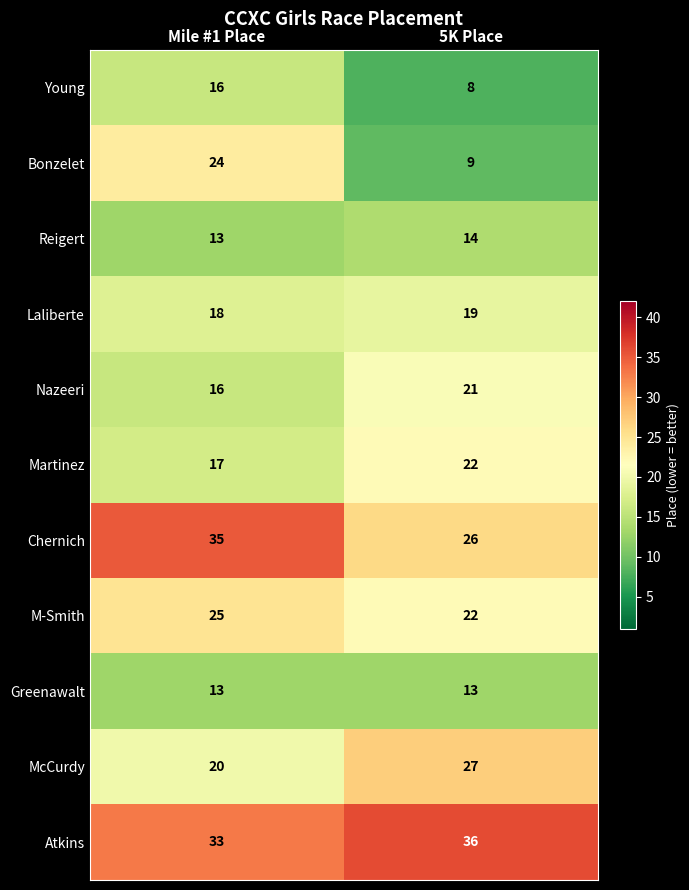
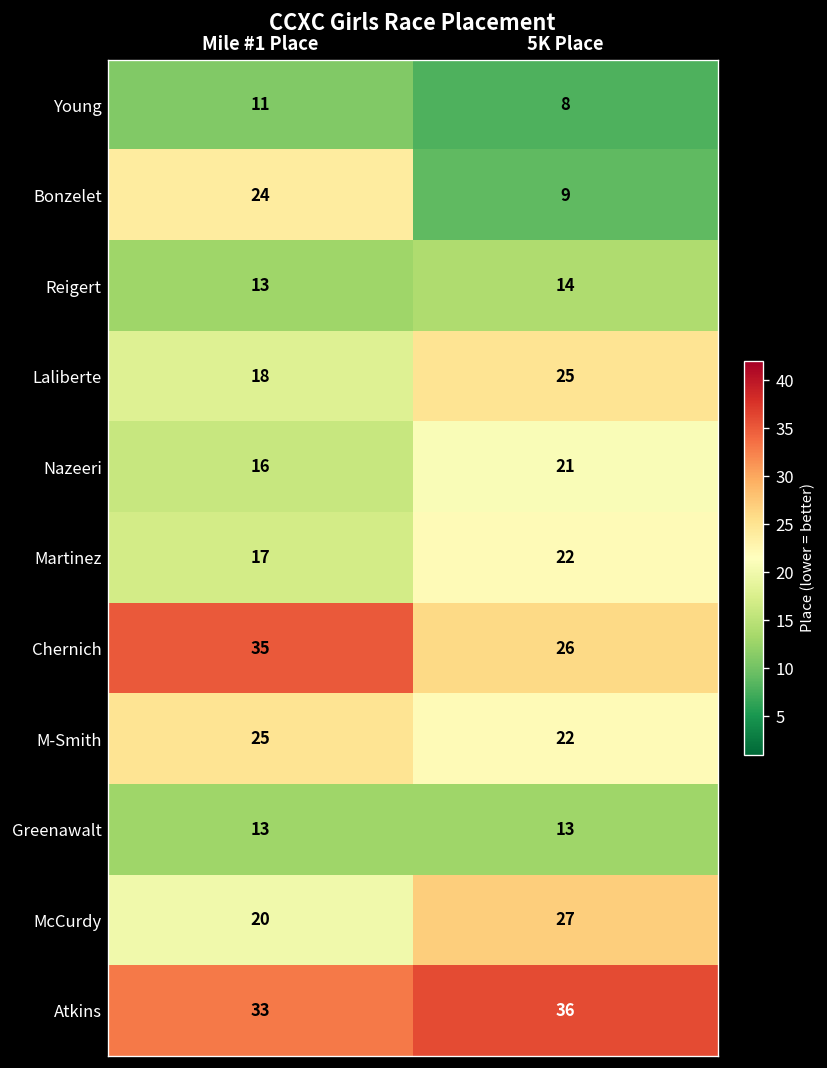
  {
    "Young": {
-     "Mile #1 Place": 16,
+     "Mile #1 Place": 11,
      "5K Place": 8
    },
    "Bonzelet": {
      "Mile #1 Place": 24,
      "5K Place": 9
    },
    "Reigert": {
      "Mile #1 Place": 13,
      "5K Place": 14
    },
    "Laliberte": {
      "Mile #1 Place": 18,
-     "5K Place": 19
+     "5K Place": 25
    },
    "Nazeeri": {
      "Mile #1 Place": 16,
      "5K Place": 21
    },
    "Martinez": {
      "Mile #1 Place": 17,
      "5K Place": 22
    },
    "Chernich": {
      "Mile #1 Place": 35,
      "5K Place": 26
    },
    "M-Smith": {
      "Mile #1 Place": 25,
      "5K Place": 22
    },
    "Greenawalt": {
      "Mile #1 Place": 13,
      "5K Place": 13
    },
    "McCurdy": {
      "Mile #1 Place": 20,
      "5K Place": 27
    },
    "Atkins": {
      "Mile #1 Place": 33,
      "5K Place": 36
    }
  }
